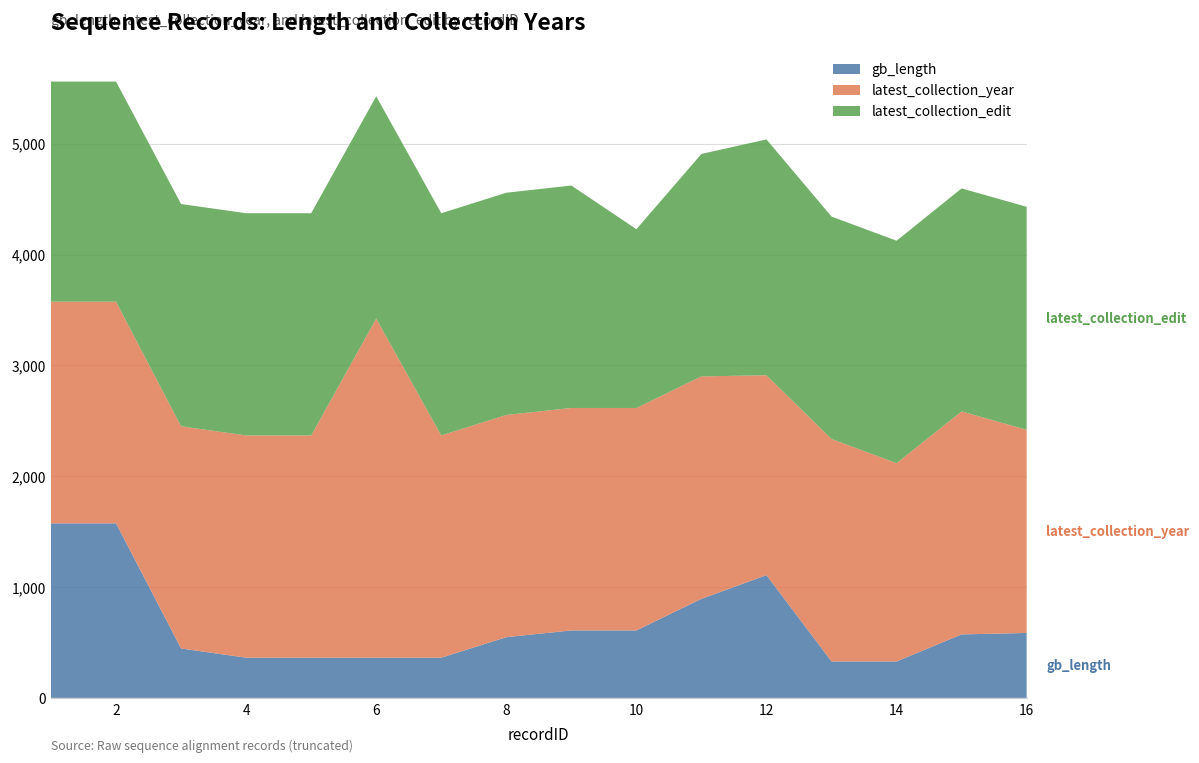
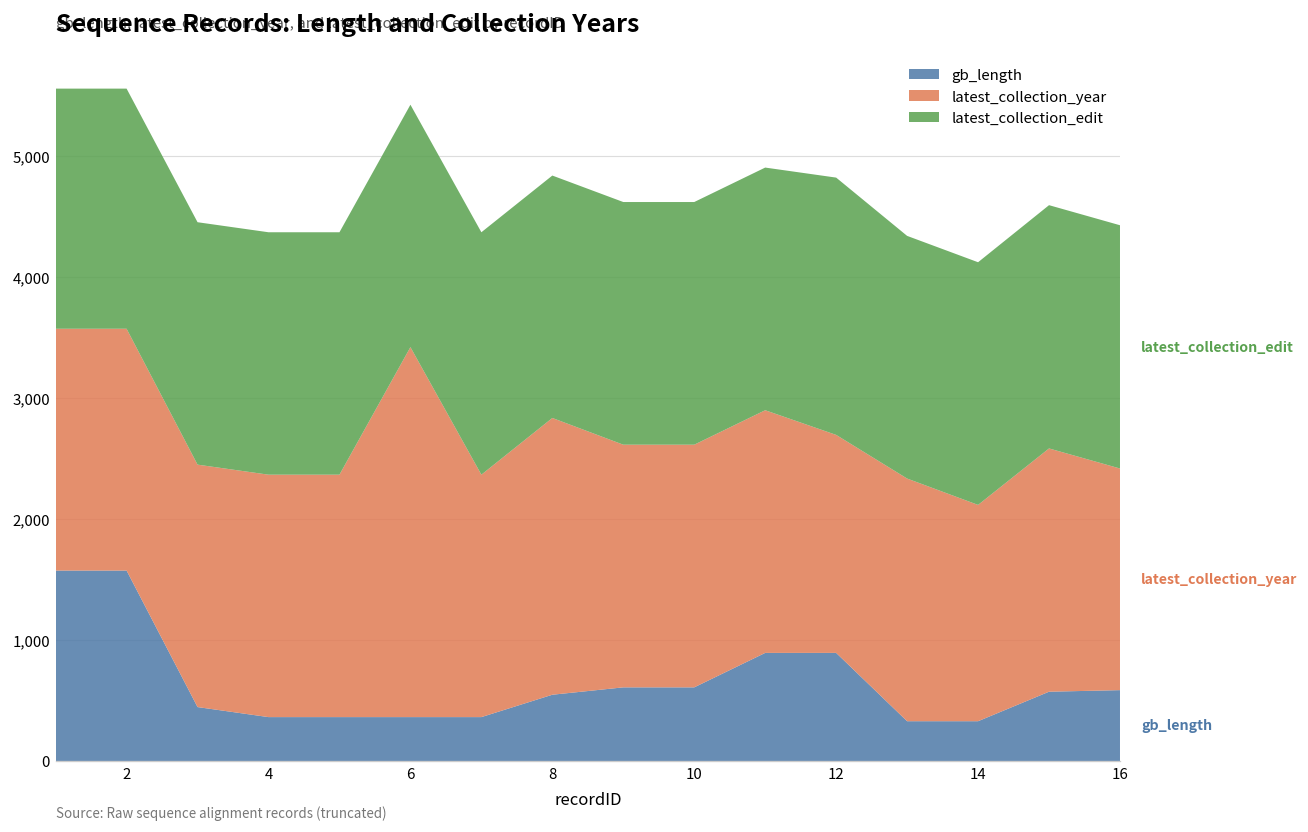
  {
    "gb_length": {
      "2": "1,580",
      "4": "360",
      "6": "360",
      "8": "550",
      "10": "610",
-     "12": "1,110",
+     "12": "890",
      "14": "330",
      "16": "590"
    },
    "latest_collection_year": {
      "2": "2,000",
      "4": "2,010",
      "6": "3,060",
-     "8": "2,010",
+     "8": "2,290",
      "10": "2,010",
      "12": "1,800",
      "14": "1,790",
      "16": "1,830"
    },
    "latest_collection_edit": {
      "2": "1,990",
      "4": "2,010",
      "6": "2,010",
      "8": "2,010",
-     "10": "1,610",
+     "10": "2,010",
      "12": "2,130",
      "14": "2,010",
      "16": "2,010"
    }
  }
